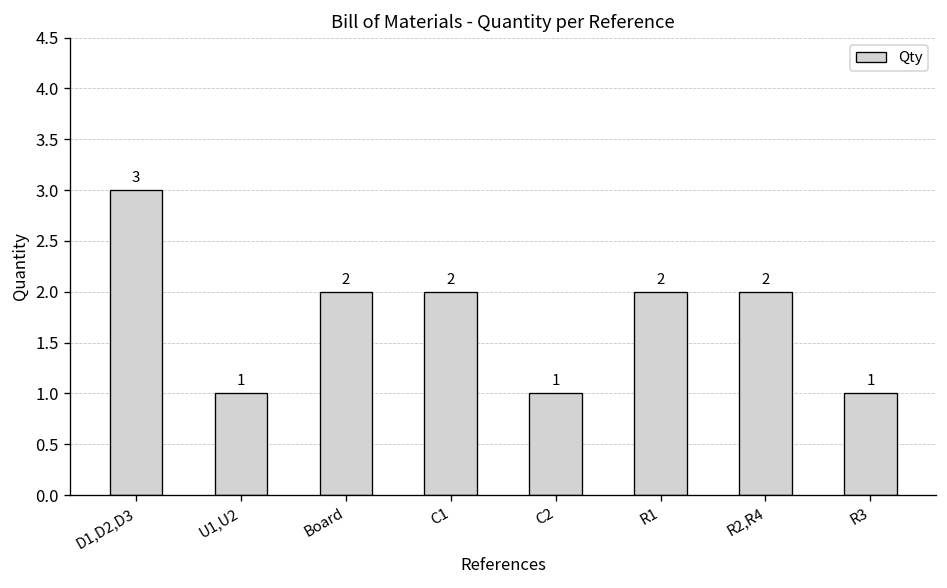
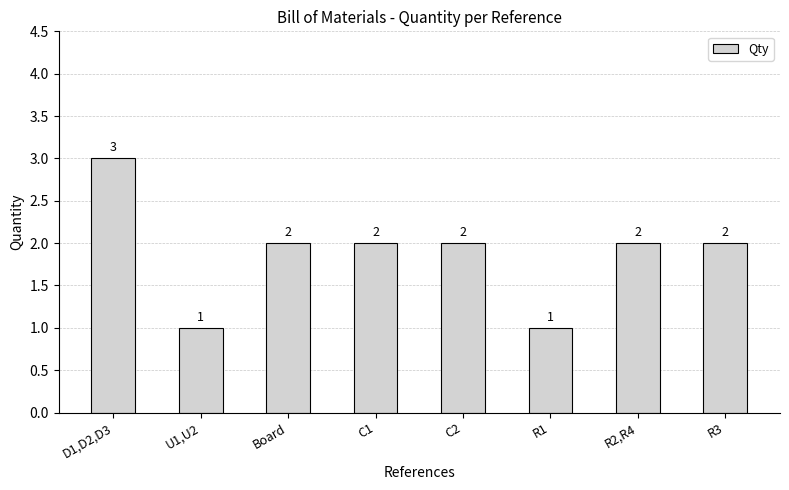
  {
    "D1,D2,D3": 3,
    "U1,U2": 1,
    "Board": 2,
    "C1": 2,
-   "C2": 1,
-   "R1": 2,
+   "C2": 2,
+   "R1": 1,
    "R2,R4": 2,
-   "R3": 1
+   "R3": 2
  }
